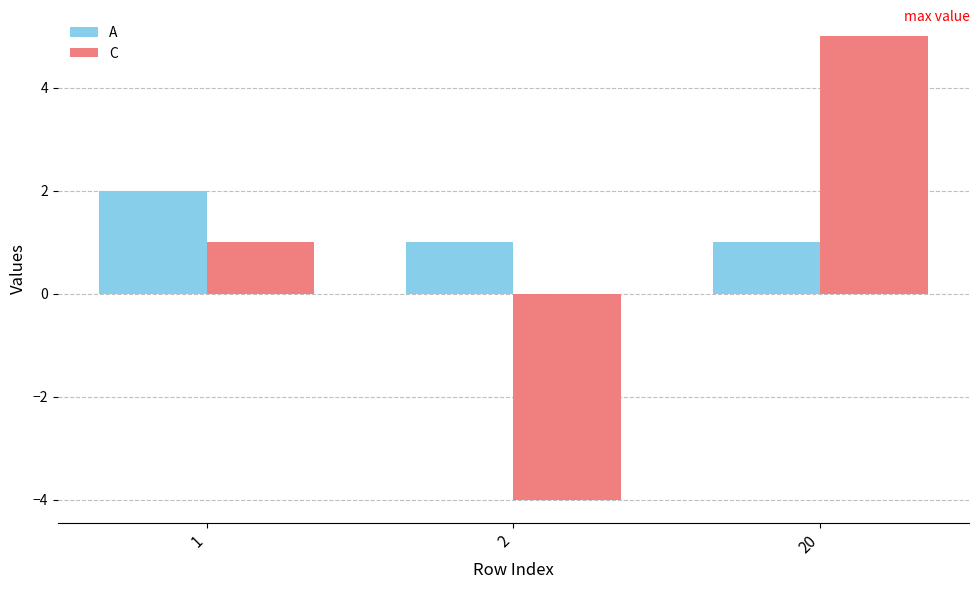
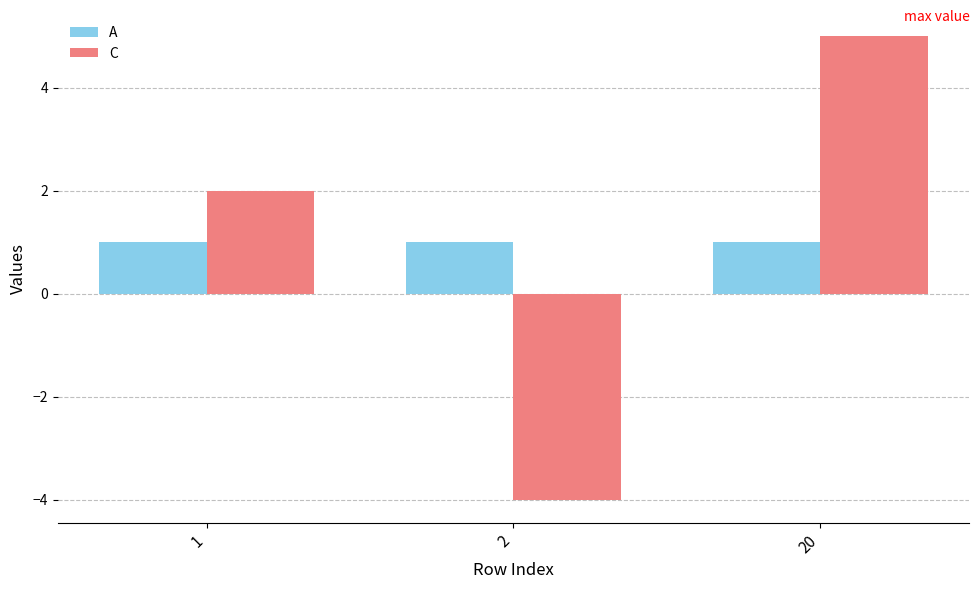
  {
    "A": {
-     "1": 2,
+     "1": 1,
      "2": 1,
      "20": 1
    },
    "C": {
-     "1": 1,
+     "1": 2,
      "2": -4,
      "20": 5
    }
  }
